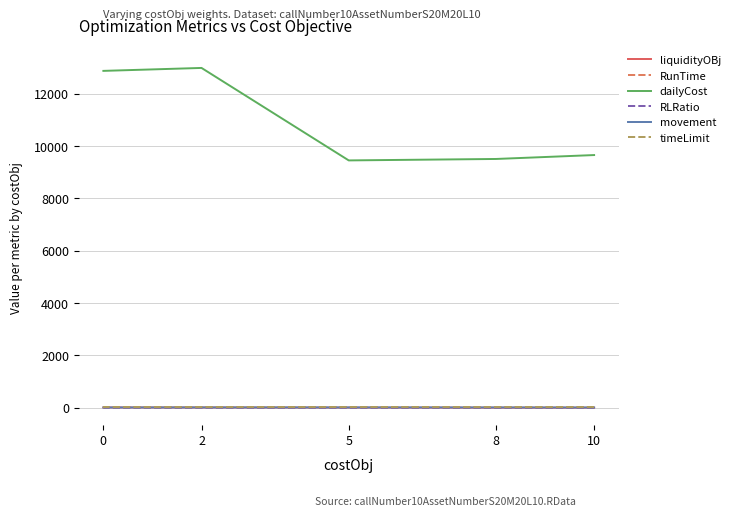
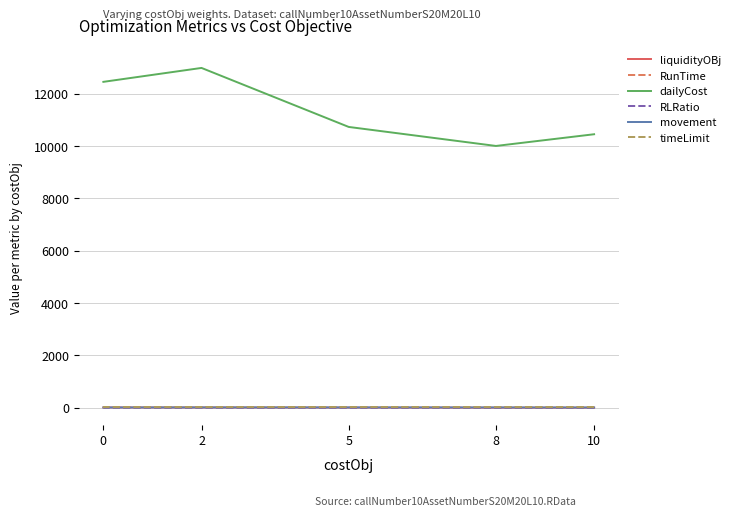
  {
    "timeLimit": {
      "0": 0,
      "2": 0,
      "5": 0,
      "8": 0,
      "10": 0
    },
    "dailyCost": {
-     "0": 12900,
+     "0": 12400,
      "2": 13000,
-     "5": 9400,
-     "8": 9500,
-     "10": 9700
+     "5": 10700,
+     "8": 10000,
+     "10": 10400
    }
  }
